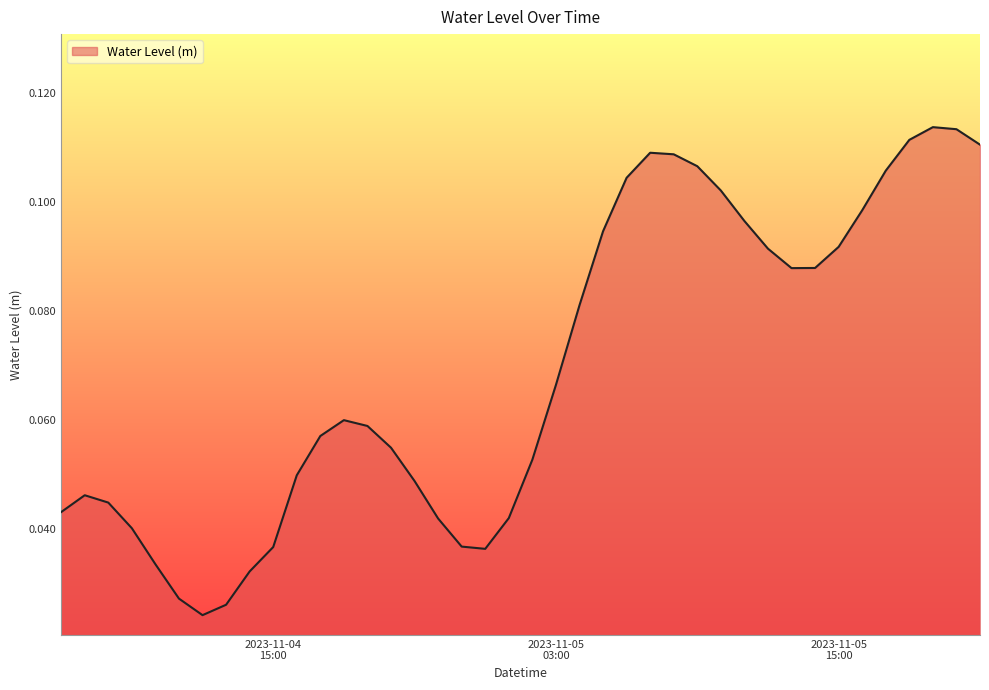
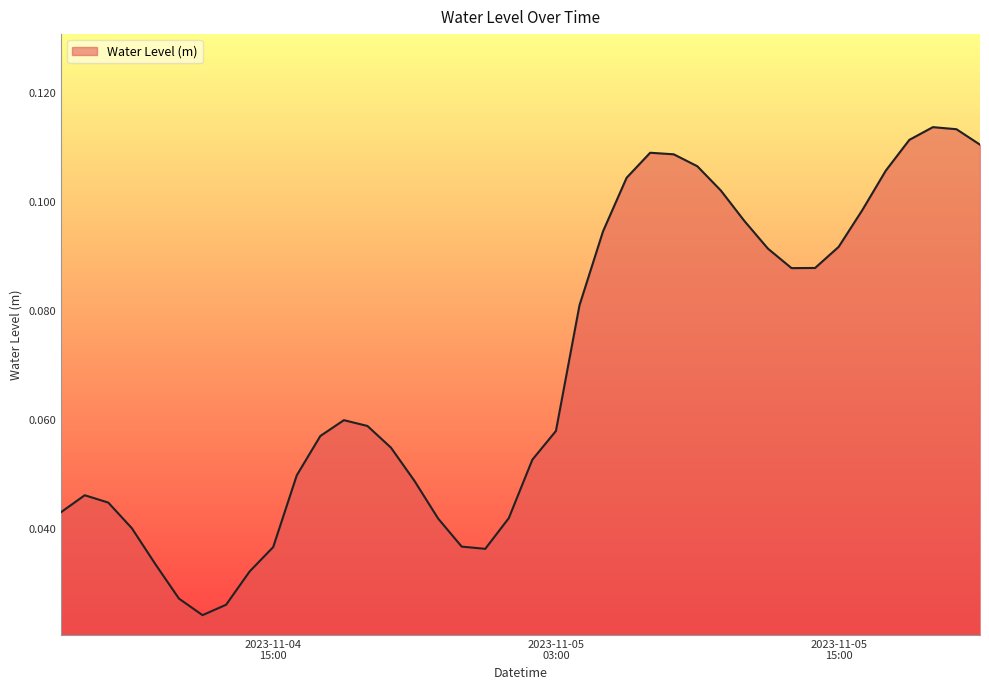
  {
    "2023-11-04 15:00": 0.037,
-   "2023-11-05 03:00": 0.066,
+   "2023-11-05 03:00": 0.058,
    "2023-11-05 15:00": 0.092
  }
